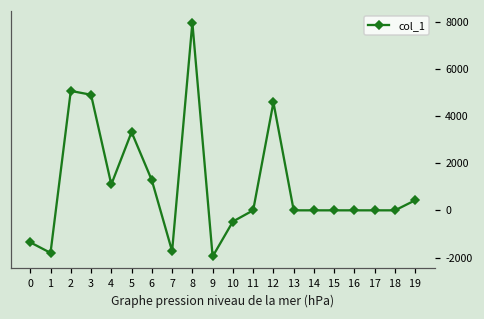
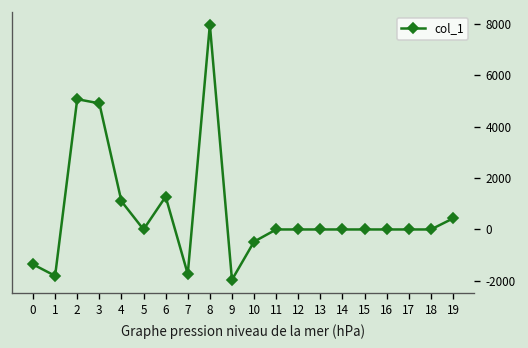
  {
    "0": -1400,
    "1": -1800,
    "2": 5100,
    "3": 4900,
    "4": 1100,
-   "5": 3300,
+   "5": 0,
    "6": 1300,
    "7": -1700,
    "8": 8000,
    "9": -2000,
    "10": -500,
    "11": 0,
-   "12": 4600,
+   "12": 0,
    "13": 0,
    "14": 0,
    "15": 0,
    "16": 0,
    "17": 0,
    "18": 0,
    "19": 400
  }
